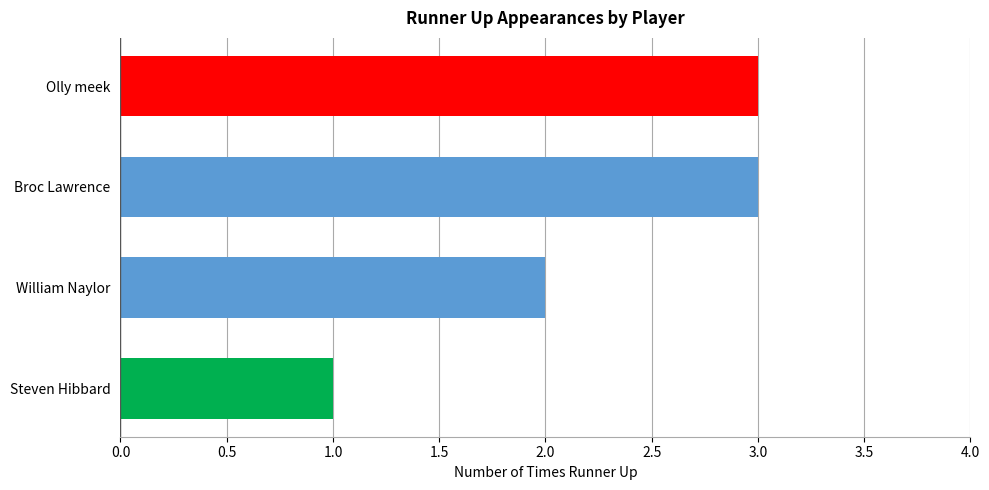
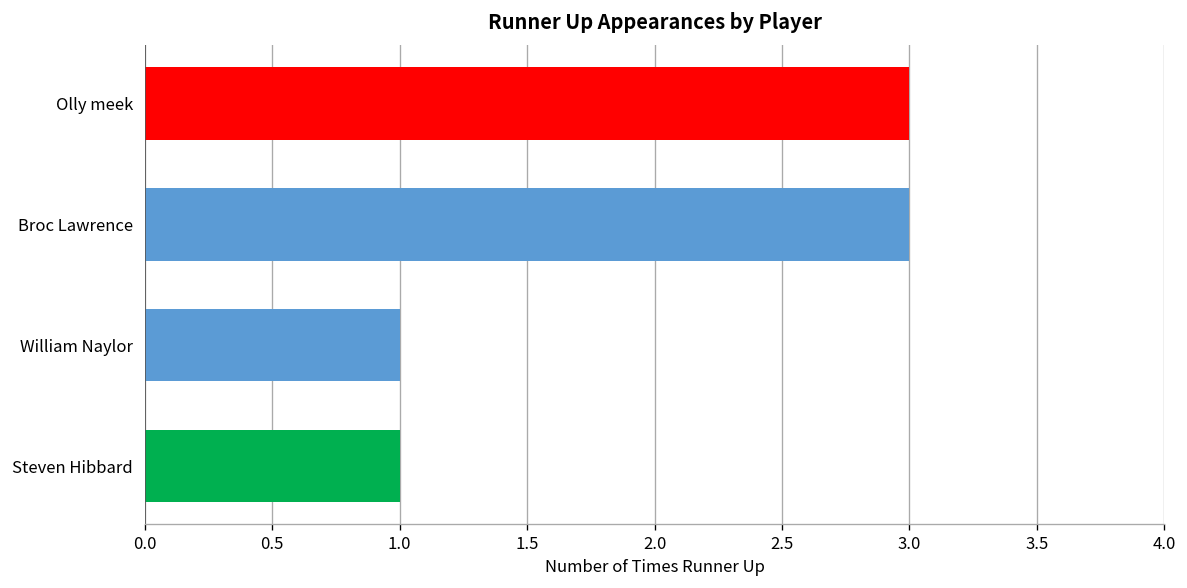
  {
    "Olly meek": 3,
    "Broc Lawrence": 3,
-   "William Naylor": 2,
+   "William Naylor": 1,
    "Steven Hibbard": 1
  }
